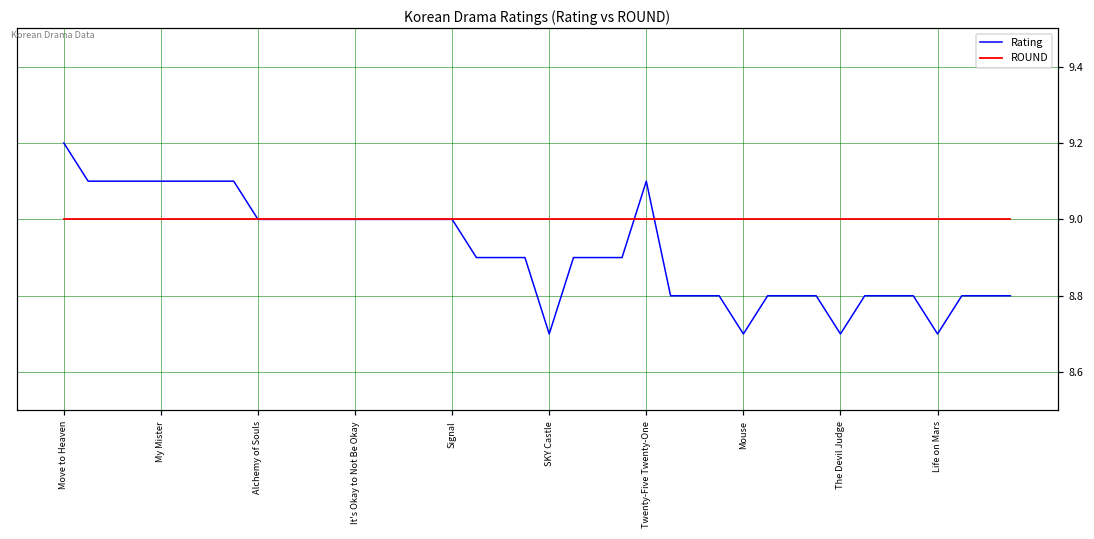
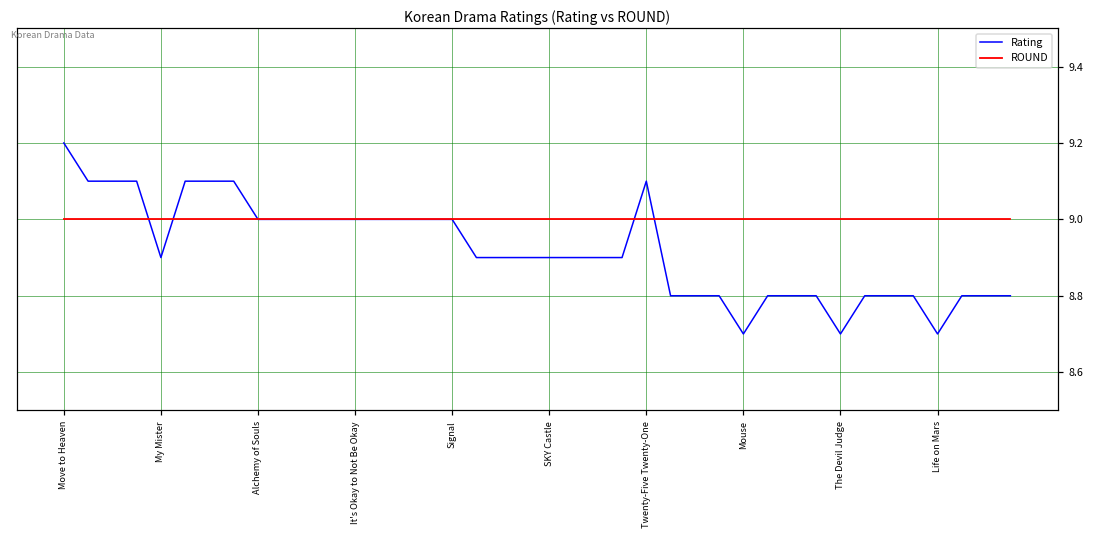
  {
    "Rating": {
      "Move to Heaven": 9.2,
-     "My Mister": 9.1,
-     "SKY Castle": 8.7,
+     "My Mister": 8.9,
+     "SKY Castle": 8.9,
      "Twenty-Five Twenty-One": 9.1,
      "Mouse": 8.7,
      "The Devil Judge": 8.7,
      "Life on Mars": 8.7
    },
    "ROUND": {
      "Move to Heaven": 9.0,
      "My Mister": 9.0,
      "SKY Castle": 9.0,
      "Twenty-Five Twenty-One": 9.0,
      "Mouse": 9.0,
      "The Devil Judge": 9.0,
      "Life on Mars": 9.0
    }
  }
